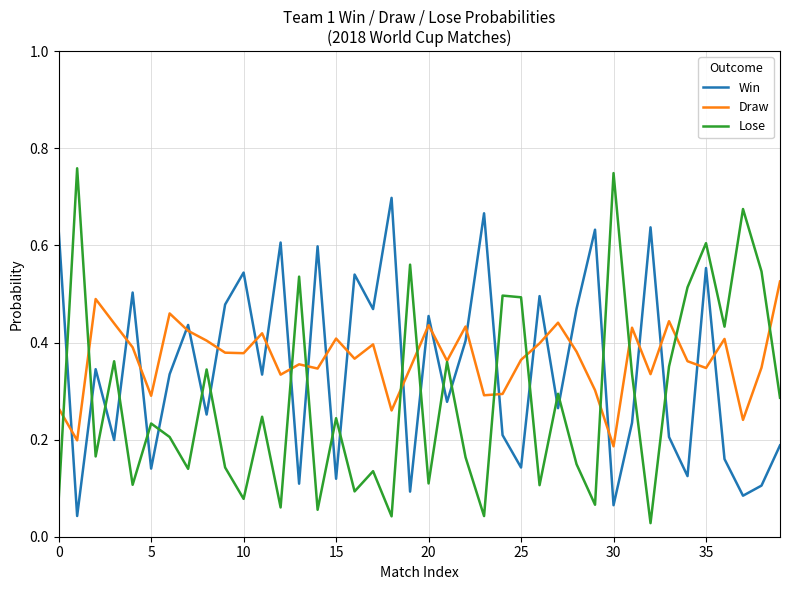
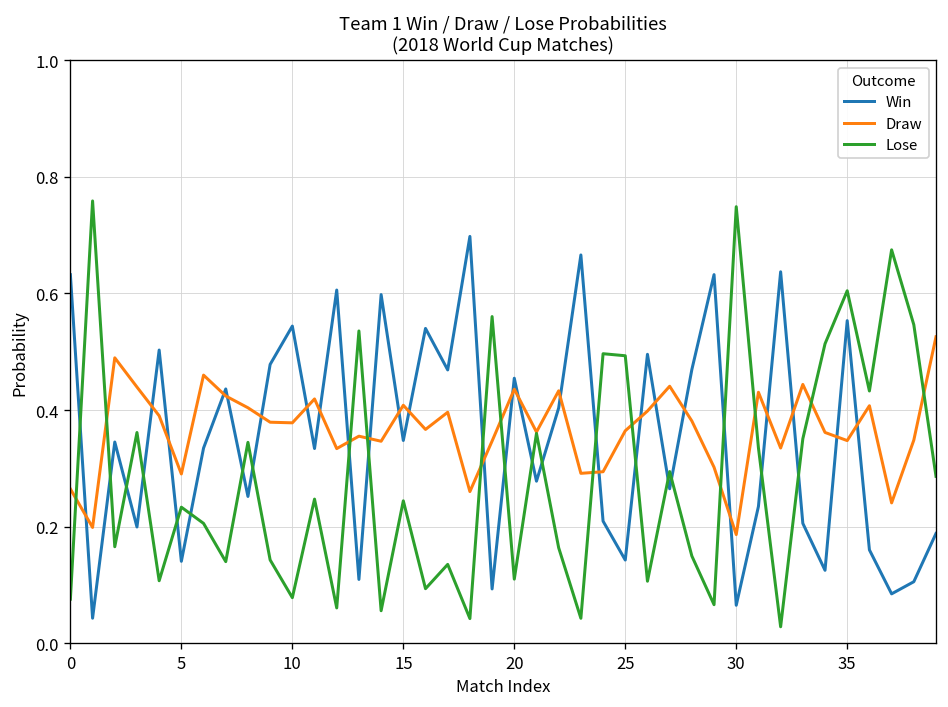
  {
    "Win": {
      "0": 0.63,
      "5": 0.14,
      "10": 0.54,
-     "15": 0.12,
+     "15": 0.35,
      "20": 0.45,
      "25": 0.14,
      "30": 0.06,
      "35": 0.55
    },
    "Draw": {
      "0": 0.26,
      "5": 0.29,
      "10": 0.38,
      "15": 0.41,
      "20": 0.44,
      "25": 0.36,
      "30": 0.19,
      "35": 0.35
    },
    "Lose": {
      "0": 0.08,
      "5": 0.23,
      "10": 0.08,
      "15": 0.24,
      "20": 0.11,
      "25": 0.49,
      "30": 0.75,
      "35": 0.60
    }
  }
